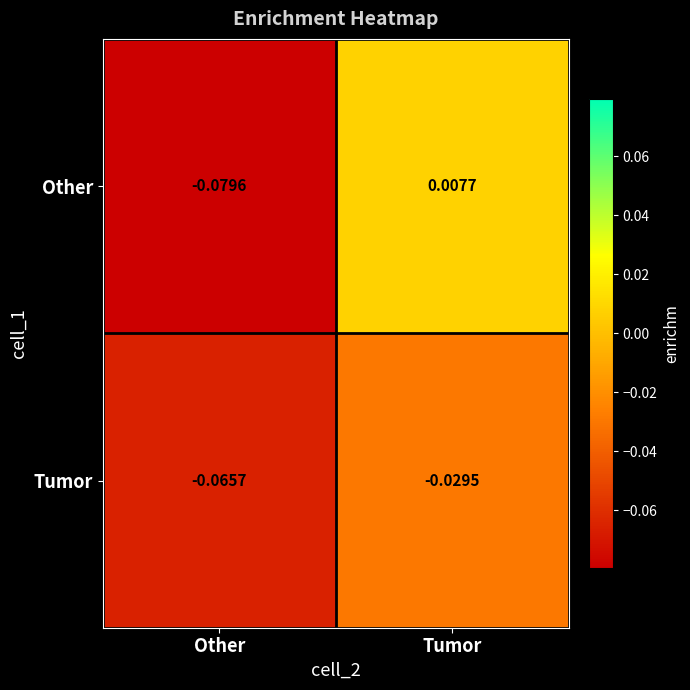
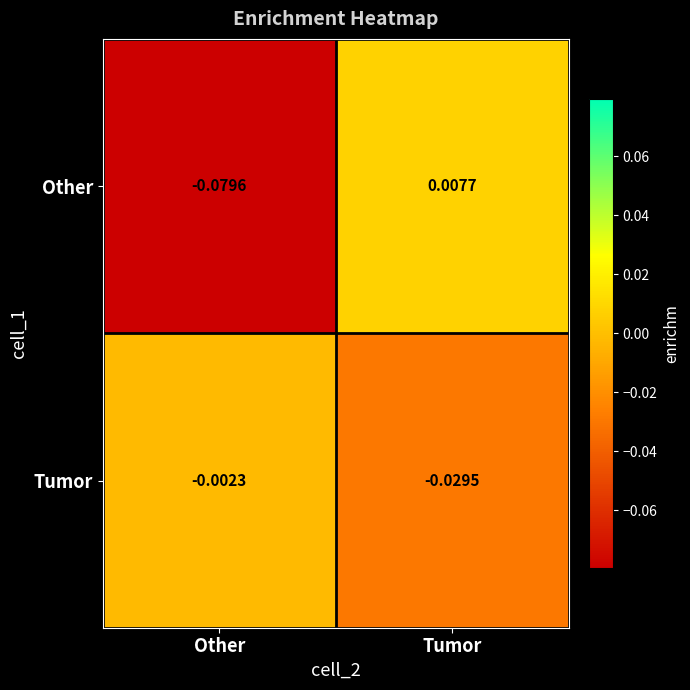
  {
    "Other": {
      "Other": -0.0796,
      "Tumor": 0.0077
    },
    "Tumor": {
-     "Other": -0.0657,
+     "Other": -0.0023,
      "Tumor": -0.0295
    }
  }
